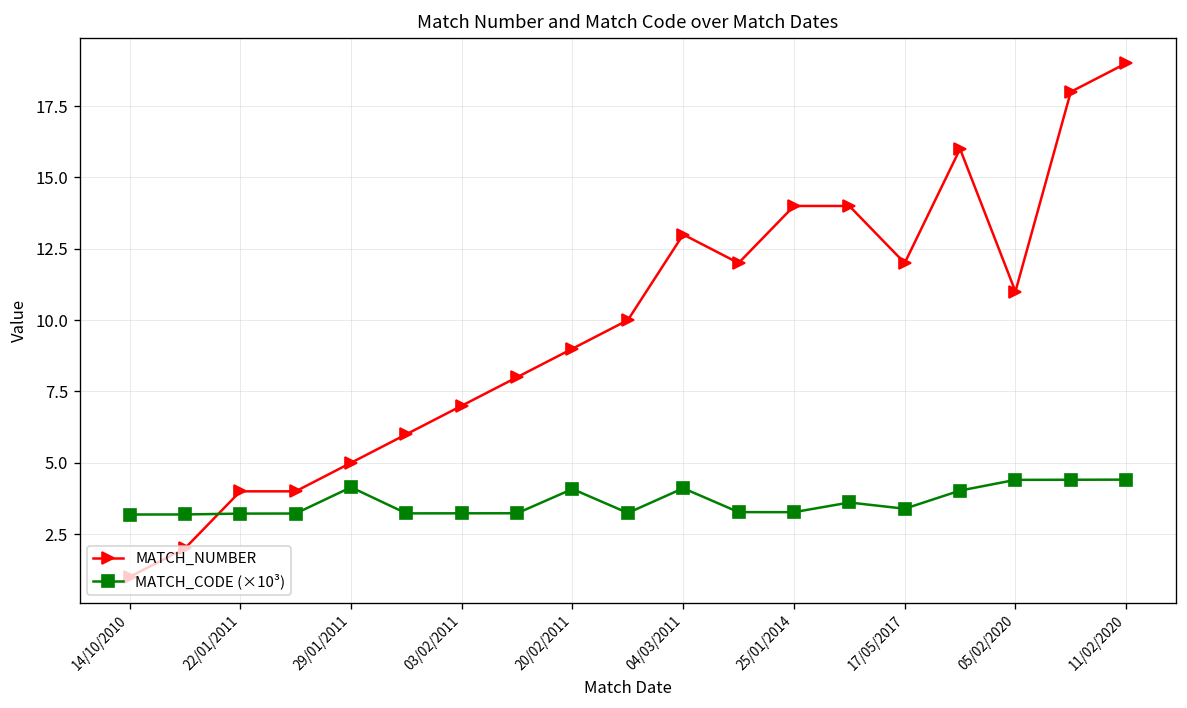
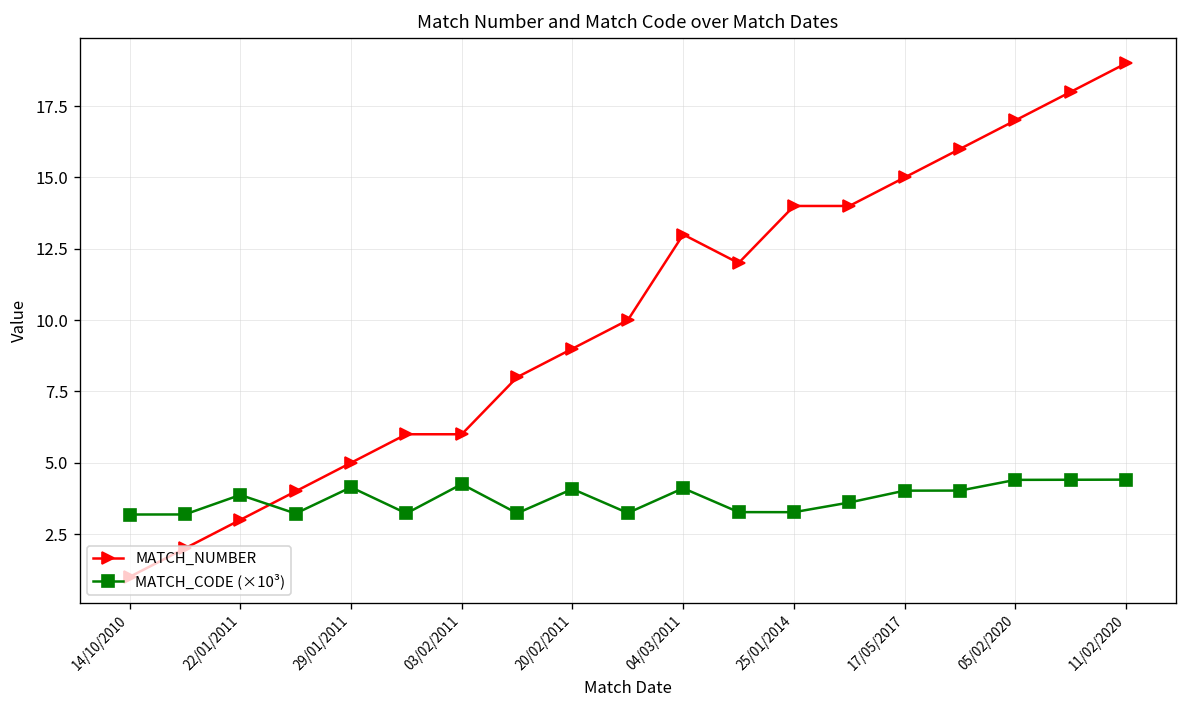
  {
    "MATCH_NUMBER": {
-     "22/01/2011": 4,
+     "22/01/2011": 3,
      "29/01/2011": 5,
-     "03/02/2011": 7,
+     "03/02/2011": 6,
      "20/02/2011": 9,
      "04/03/2011": 13,
      "25/01/2014": 14,
-     "17/05/2017": 12,
-     "05/02/2020": 11,
+     "17/05/2017": 15,
+     "05/02/2020": 17,
      "11/02/2020": 19
    },
    "MATCH_CODE (×10³)": {
      "14/10/2010": 3.2,
-     "22/01/2011": 3.2,
+     "22/01/2011": 3.9,
      "29/01/2011": 4.1,
-     "03/02/2011": 3.2,
+     "03/02/2011": 4.3,
      "20/02/2011": 4.1,
      "04/03/2011": 4.1,
      "25/01/2014": 3.3,
-     "17/05/2017": 3.4,
+     "17/05/2017": 4.0,
      "05/02/2020": 4.4,
      "11/02/2020": 4.4
    }
  }
